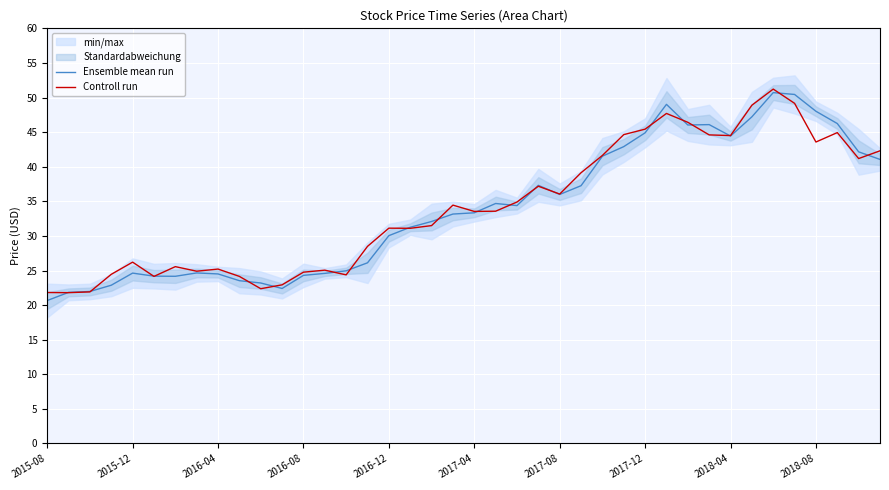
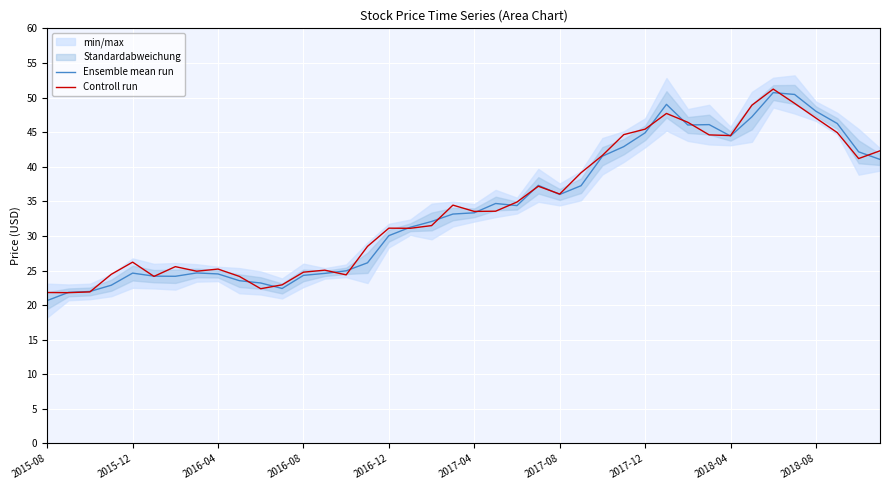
  {
    "Ensemble mean run": {
      "2015-08": 21,
      "2015-12": 25,
      "2016-04": 25,
      "2016-08": 24,
      "2016-12": 30,
      "2017-12": 45,
      "2018-08": 48
    },
    "Controll run": {
      "2015-12": 26,
      "2016-08": 25,
      "2017-12": 45,
-     "2018-08": 44
+     "2018-08": 47
    }
  }
